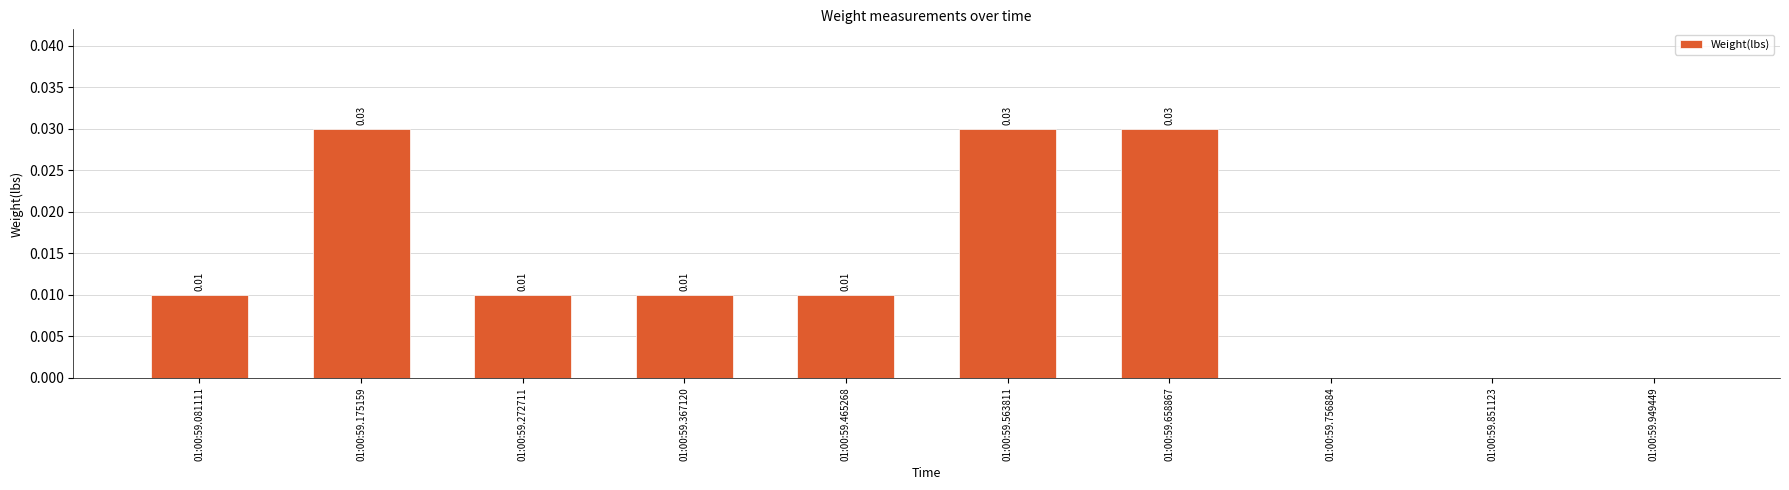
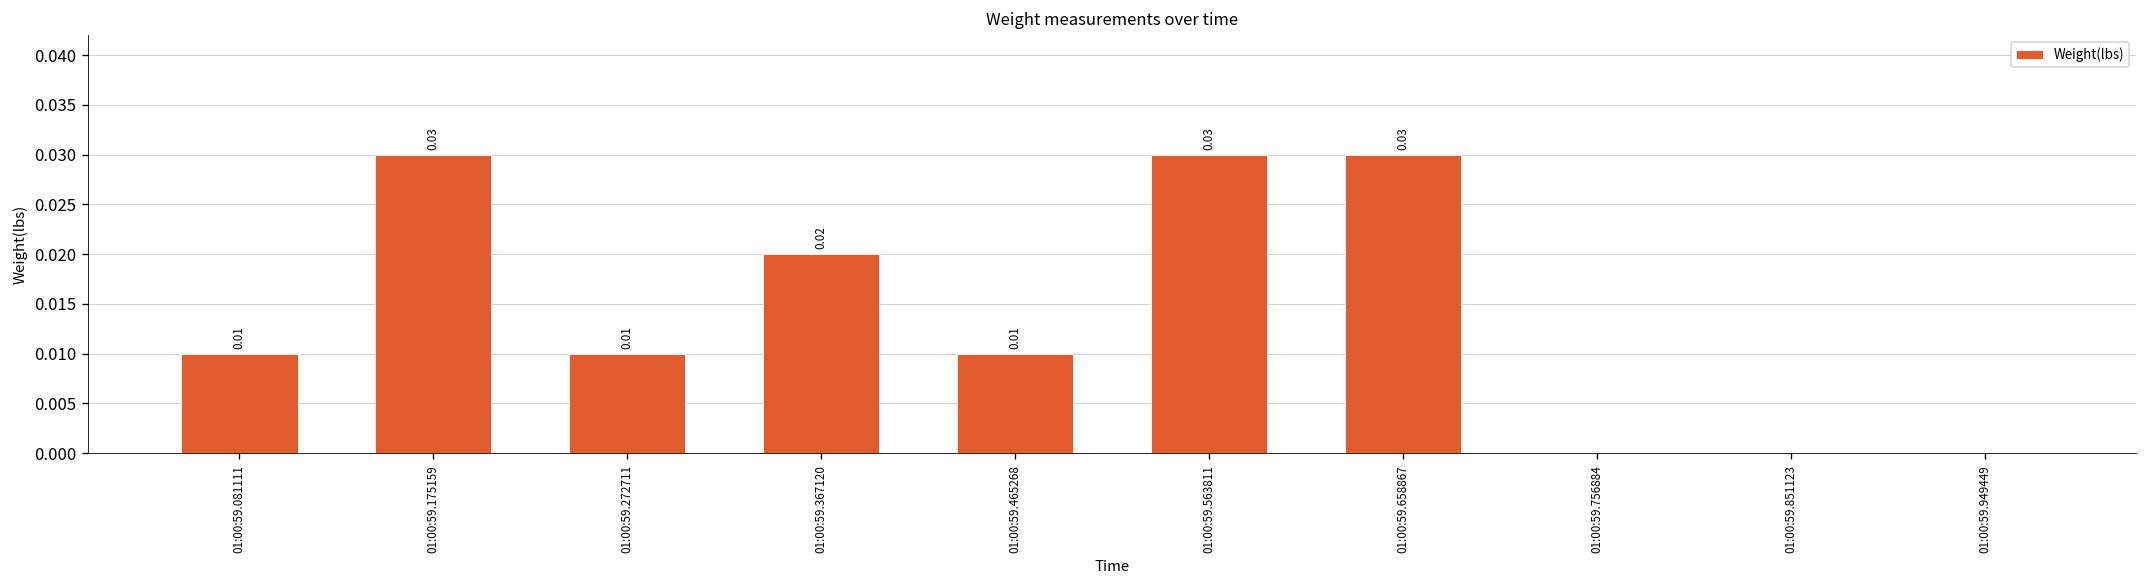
  {
    "01:00:59.081111": 0.01,
    "01:00:59.175159": 0.03,
    "01:00:59.272711": 0.01,
-   "01:00:59.367120": 0.01,
+   "01:00:59.367120": 0.02,
    "01:00:59.465268": 0.01,
    "01:00:59.563811": 0.03,
    "01:00:59.658867": 0.03
  }
